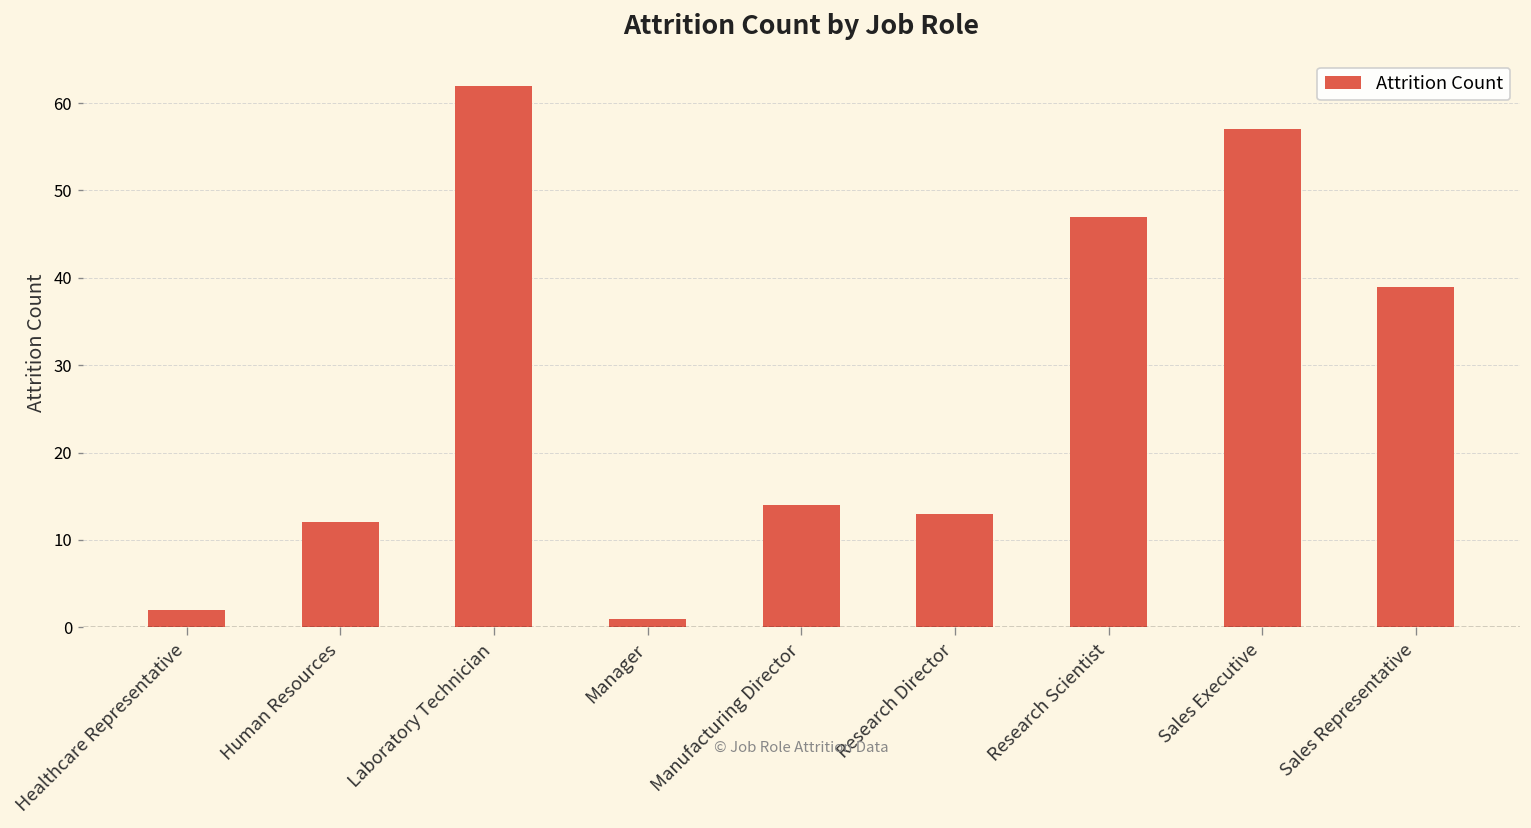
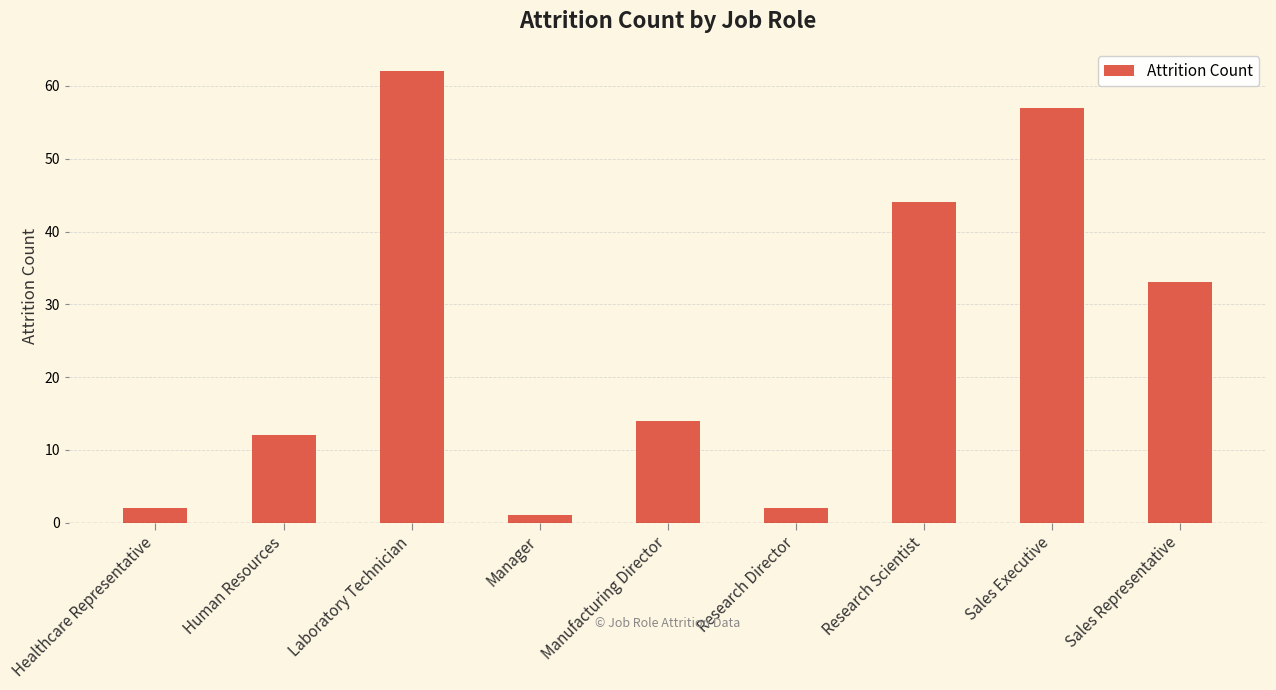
  {
    "Healthcare Representative": 2,
    "Human Resources": 12,
    "Laboratory Technician": 62,
    "Manager": 1,
    "Manufacturing Director": 14,
-   "Research Director": 13,
-   "Research Scientist": 47,
+   "Research Director": 2,
+   "Research Scientist": 44,
    "Sales Executive": 57,
-   "Sales Representative": 39
+   "Sales Representative": 33
  }
